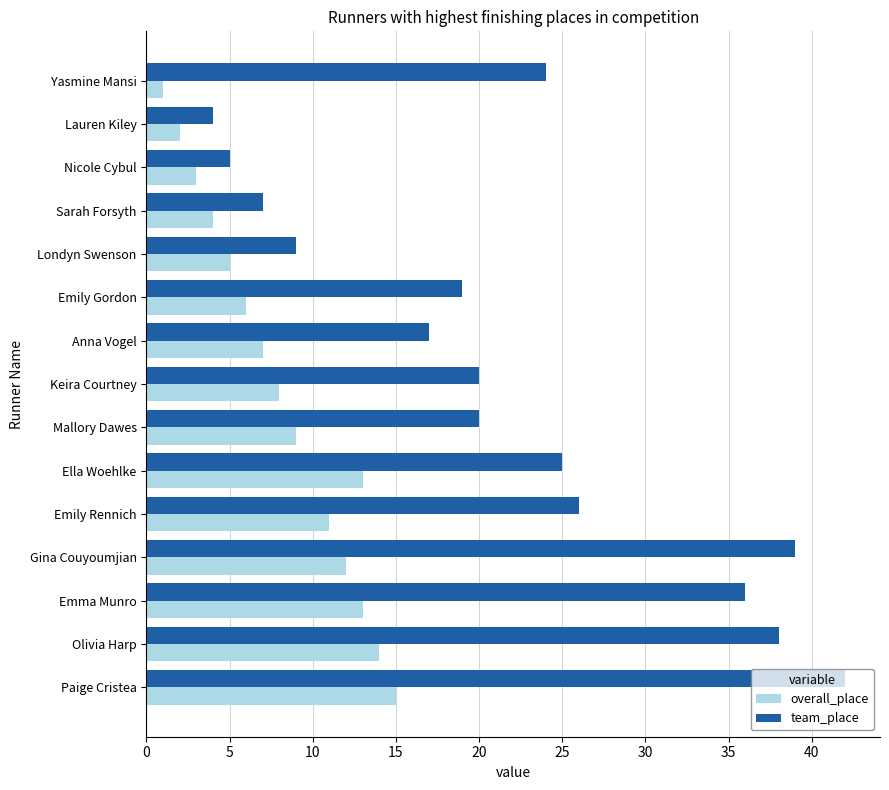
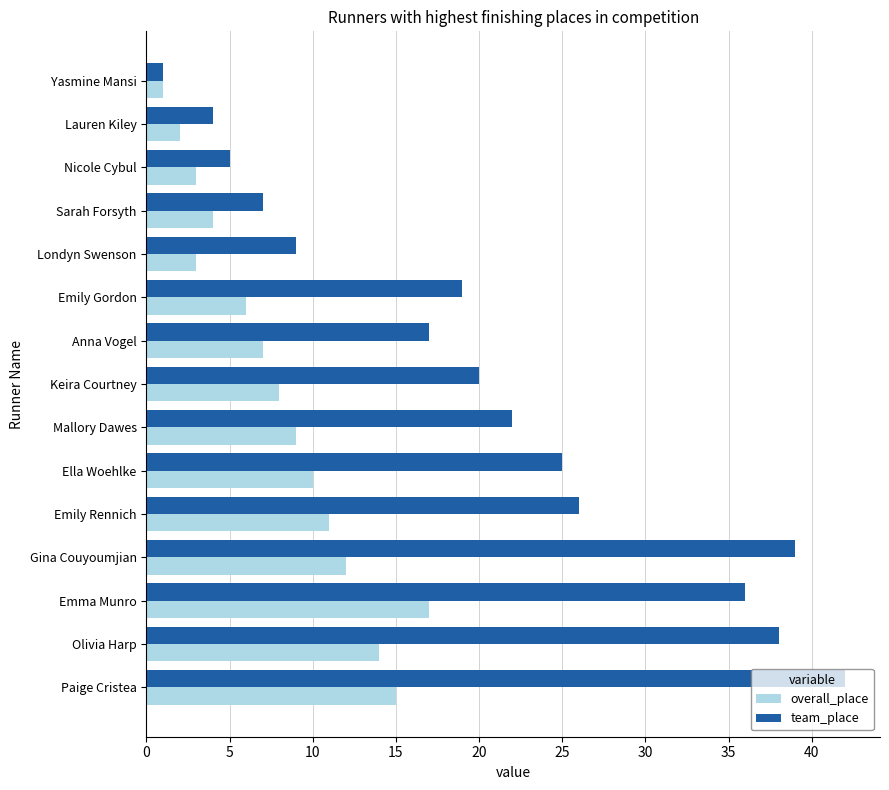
  {
    "overall_place": {
      "Yasmine Mansi": 1,
      "Lauren Kiley": 2,
      "Nicole Cybul": 3,
      "Sarah Forsyth": 4,
-     "Londyn Swenson": 5,
+     "Londyn Swenson": 3,
      "Emily Gordon": 6,
      "Anna Vogel": 7,
      "Keira Courtney": 8,
      "Mallory Dawes": 9,
-     "Ella Woehlke": 13,
+     "Ella Woehlke": 10,
      "Emily Rennich": 11,
      "Gina Couyoumjian": 12,
-     "Emma Munro": 13,
+     "Emma Munro": 17,
      "Olivia Harp": 14,
      "Paige Cristea": 15
    },
    "team_place": {
-     "Yasmine Mansi": 24,
+     "Yasmine Mansi": 1,
      "Lauren Kiley": 4,
      "Nicole Cybul": 5,
      "Sarah Forsyth": 7,
      "Londyn Swenson": 9,
      "Emily Gordon": 19,
      "Anna Vogel": 17,
      "Keira Courtney": 20,
-     "Mallory Dawes": 20,
+     "Mallory Dawes": 22,
      "Ella Woehlke": 25,
      "Emily Rennich": 26,
      "Gina Couyoumjian": 39,
      "Emma Munro": 36,
      "Olivia Harp": 38
    }
  }
